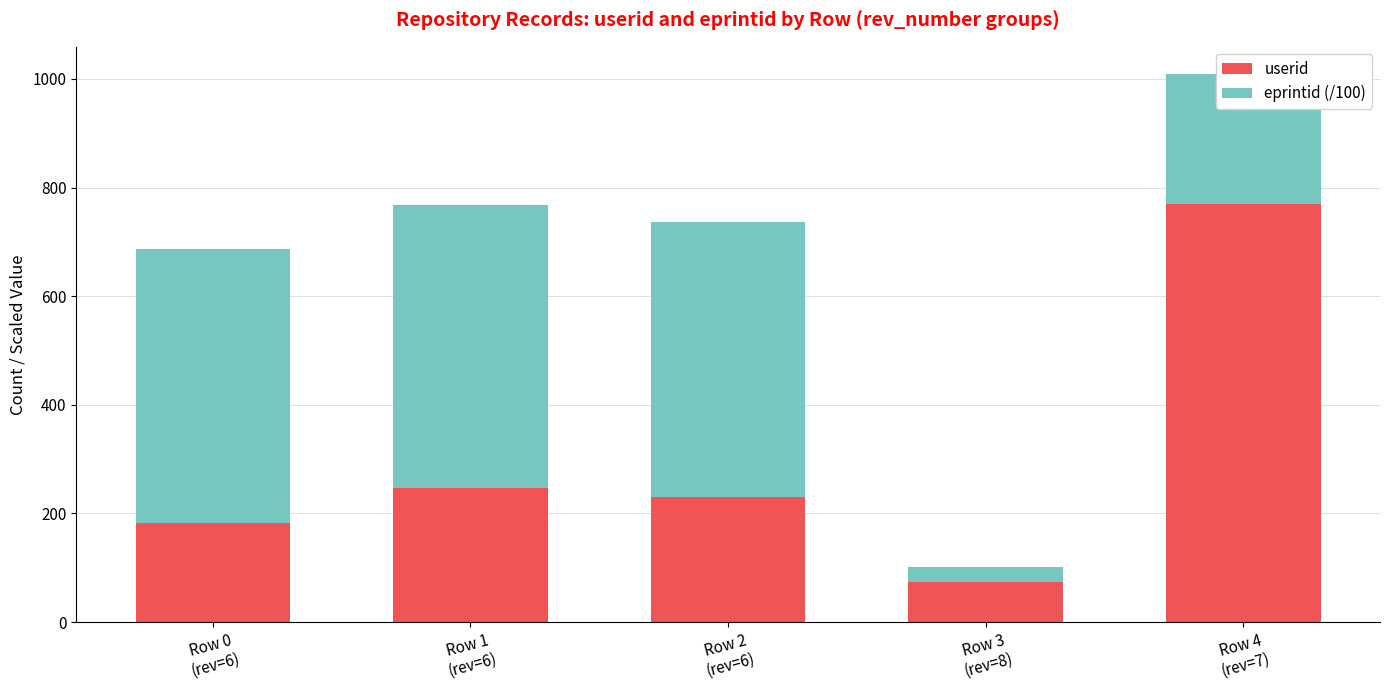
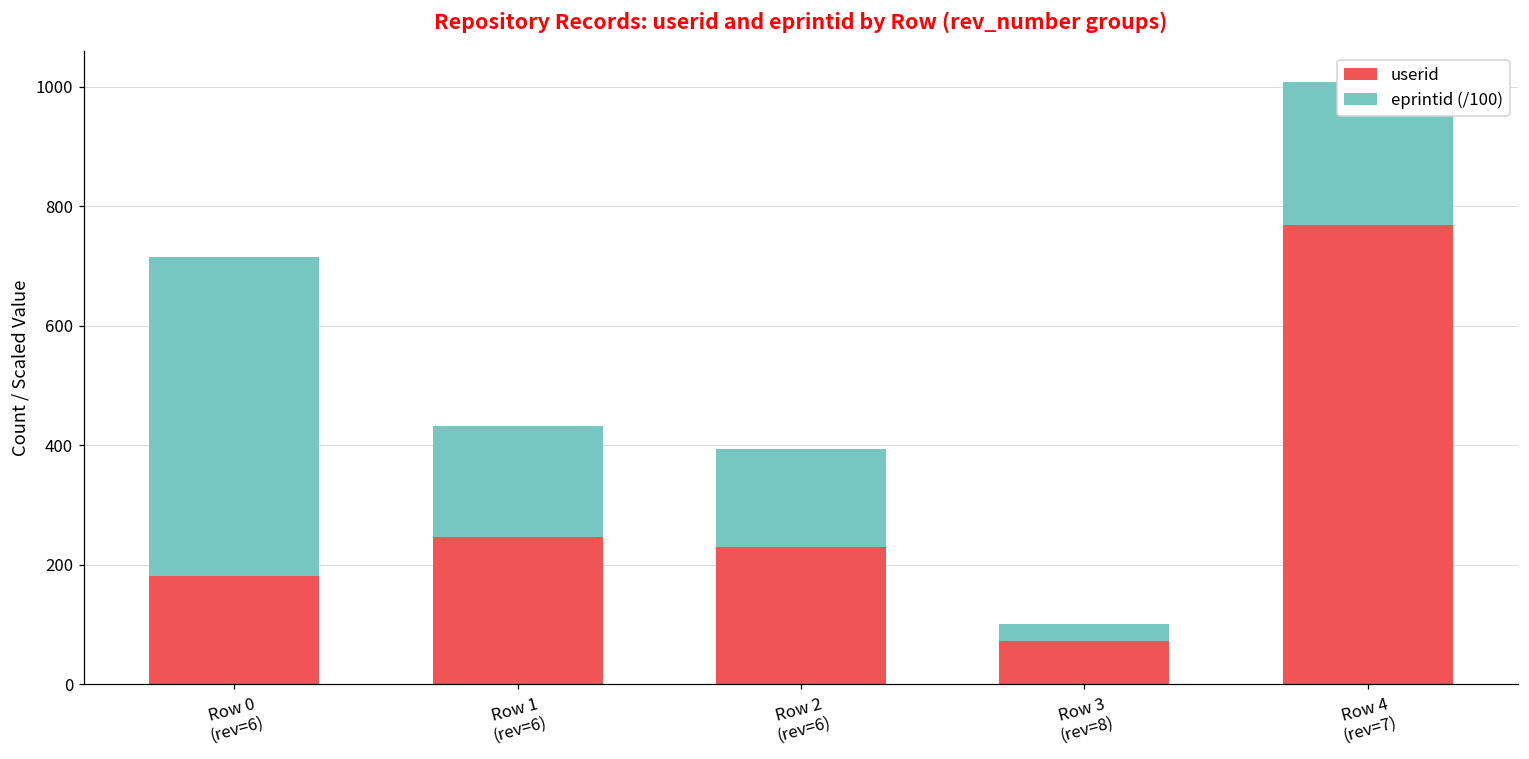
  {
    "userid": {
      "Row 0 (rev=6)": 180,
      "Row 1 (rev=6)": 250,
      "Row 2 (rev=6)": 230,
      "Row 3 (rev=8)": 70,
      "Row 4 (rev=7)": 770
    },
    "eprintid (/100)": {
-     "Row 0 (rev=6)": 510,
-     "Row 1 (rev=6)": 520,
-     "Row 2 (rev=6)": 510,
+     "Row 0 (rev=6)": 530,
+     "Row 1 (rev=6)": 190,
+     "Row 2 (rev=6)": 160,
      "Row 3 (rev=8)": 30
    }
  }
